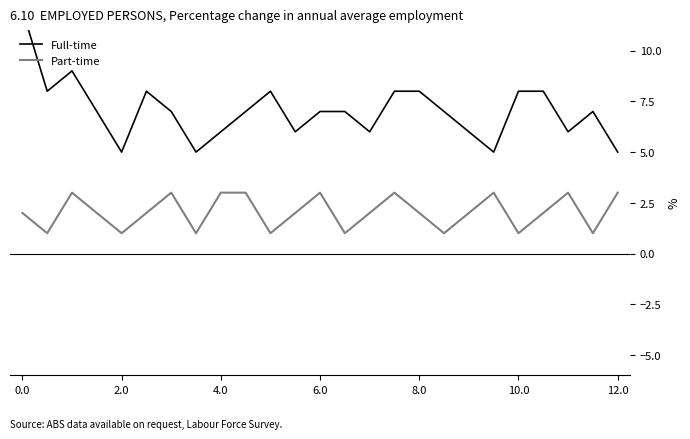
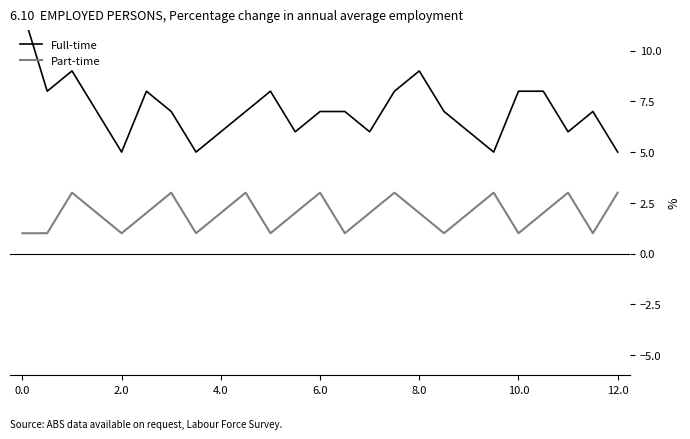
  {
    "Full-time": {
      "2.0": 5,
      "4.0": 6,
      "6.0": 7,
-     "8.0": 8,
+     "8.0": 9,
      "10.0": 8,
      "12.0": 5
    },
    "Part-time": {
-     "0.0": 2,
+     "0.0": 1,
      "2.0": 1,
-     "4.0": 3,
+     "4.0": 2,
      "6.0": 3,
      "8.0": 2,
      "10.0": 1,
      "12.0": 3
    }
  }
